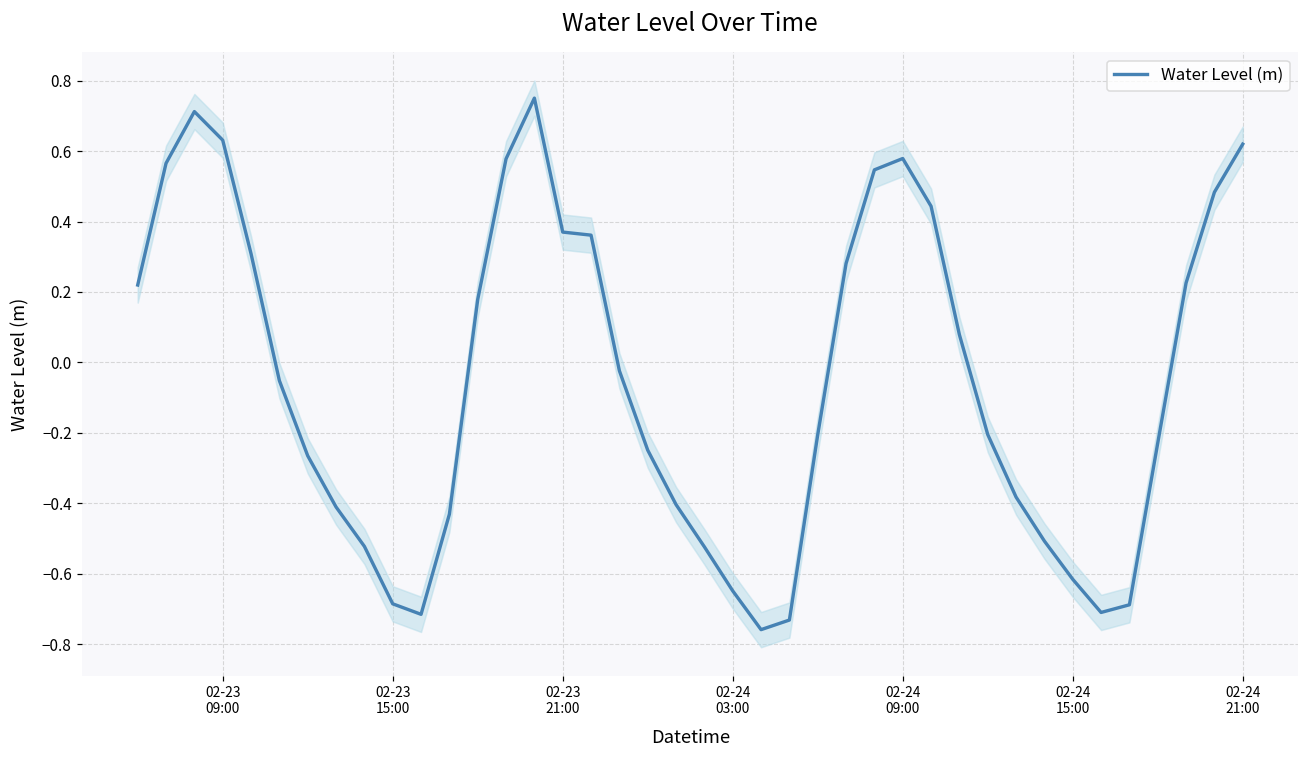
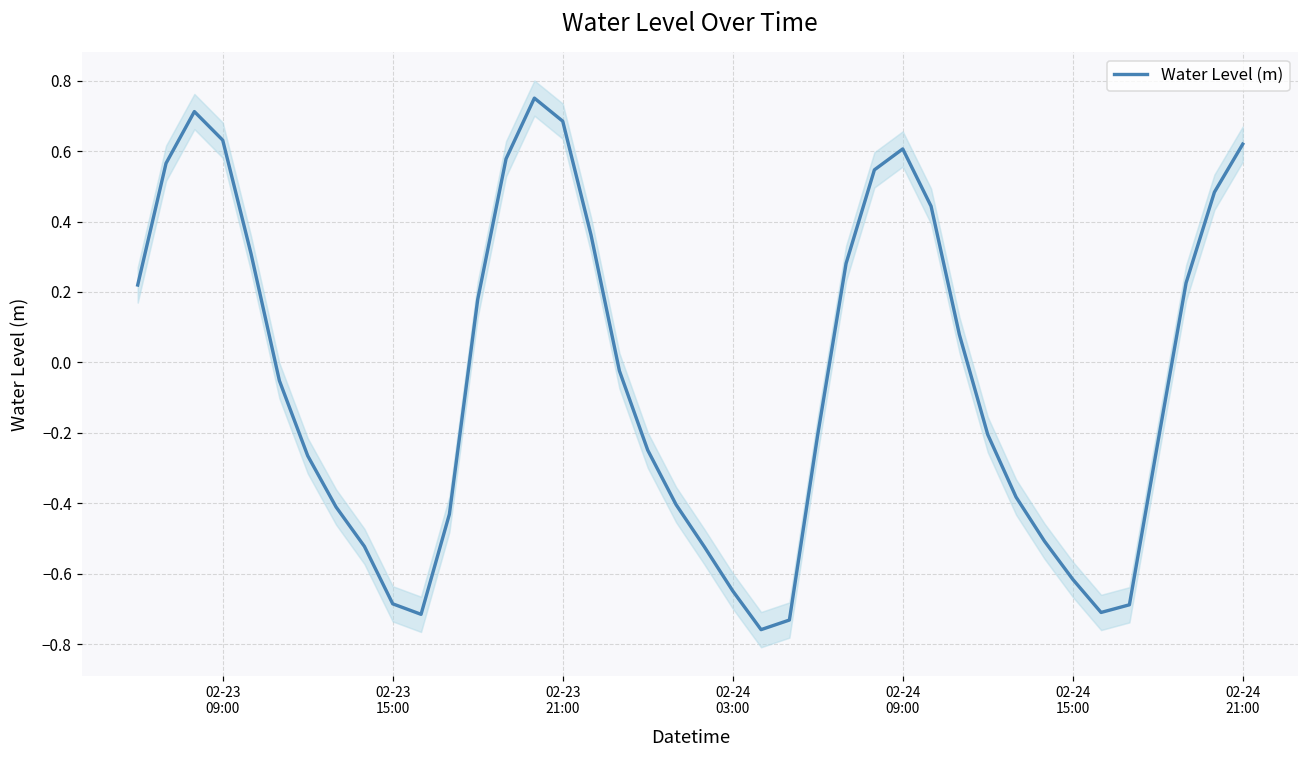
  {
    "Water Level (m)": {
      "02-23 09:00": 0.63,
      "02-23 15:00": -0.69,
-     "02-23 21:00": 0.37,
+     "02-23 21:00": 0.68,
      "02-24 03:00": -0.65,
-     "02-24 09:00": 0.58,
+     "02-24 09:00": 0.61,
      "02-24 15:00": -0.62,
      "02-24 21:00": 0.62
    }
  }
